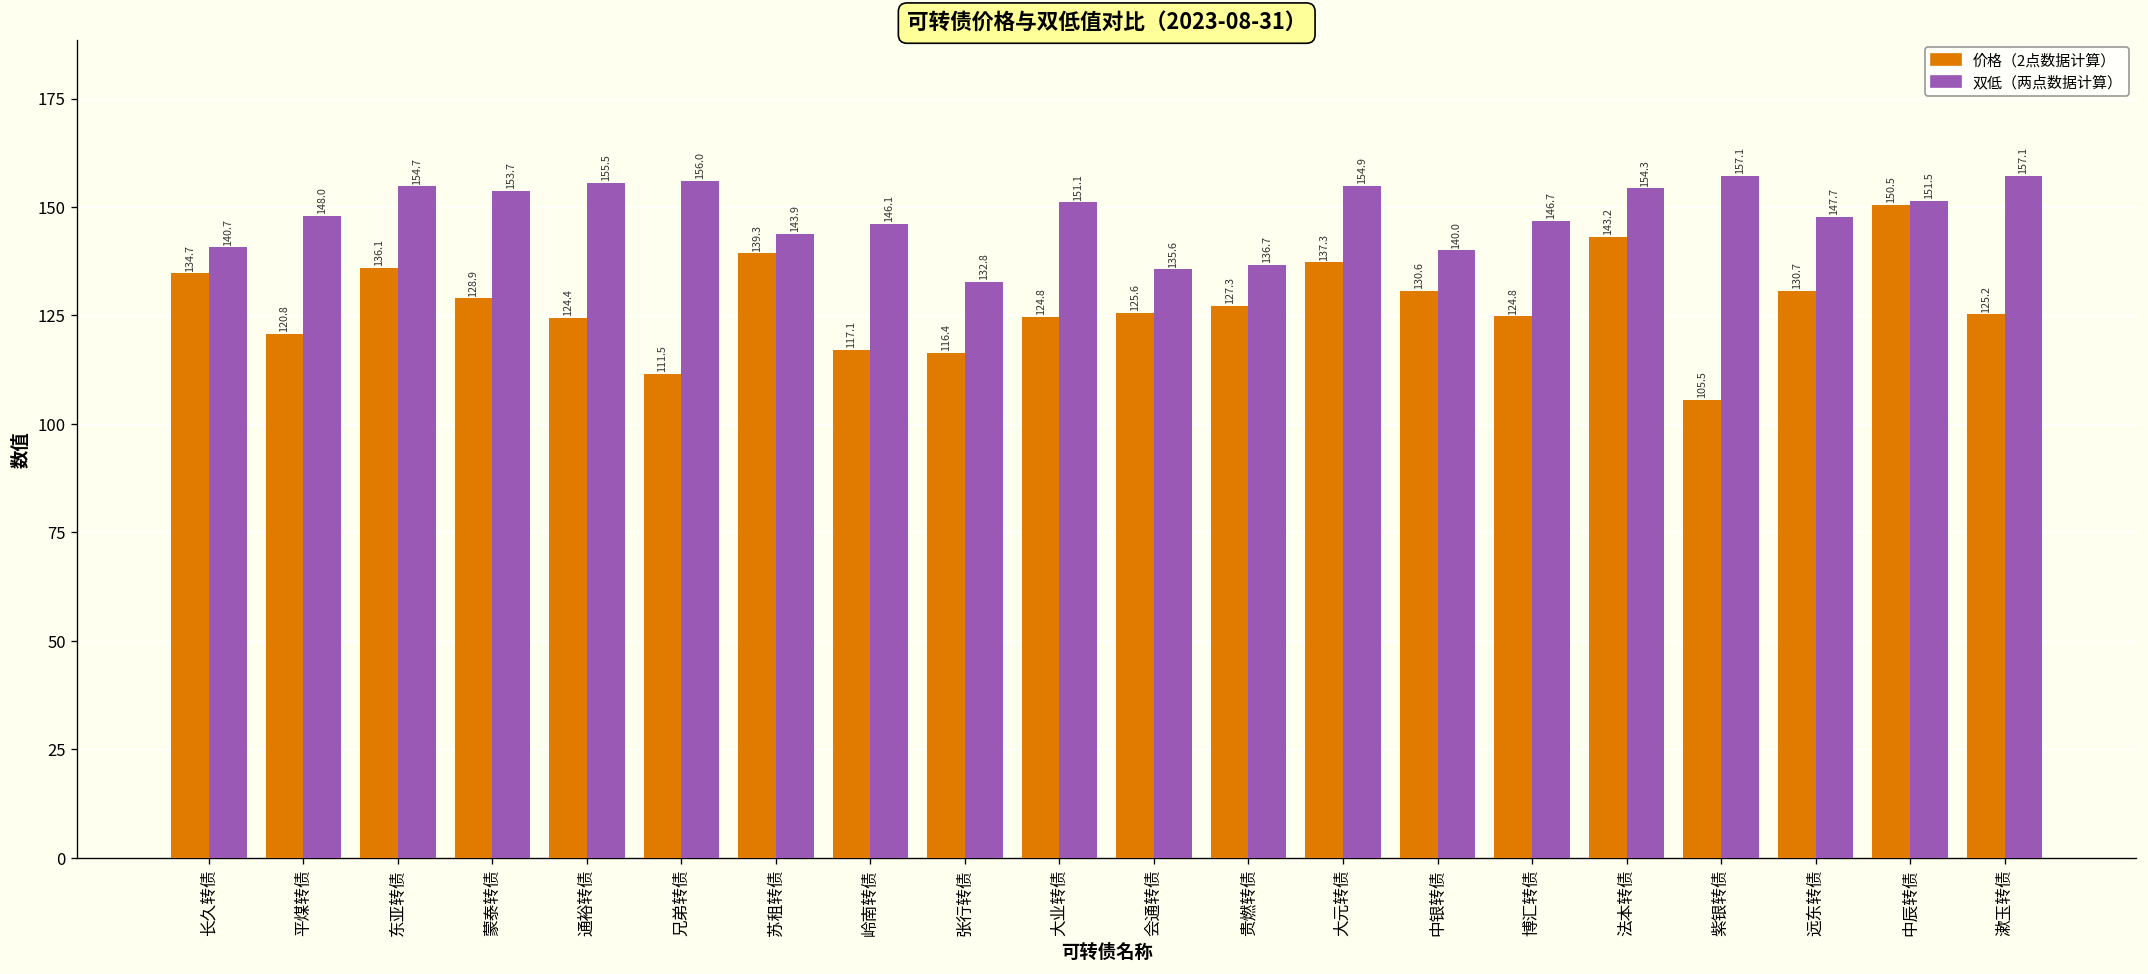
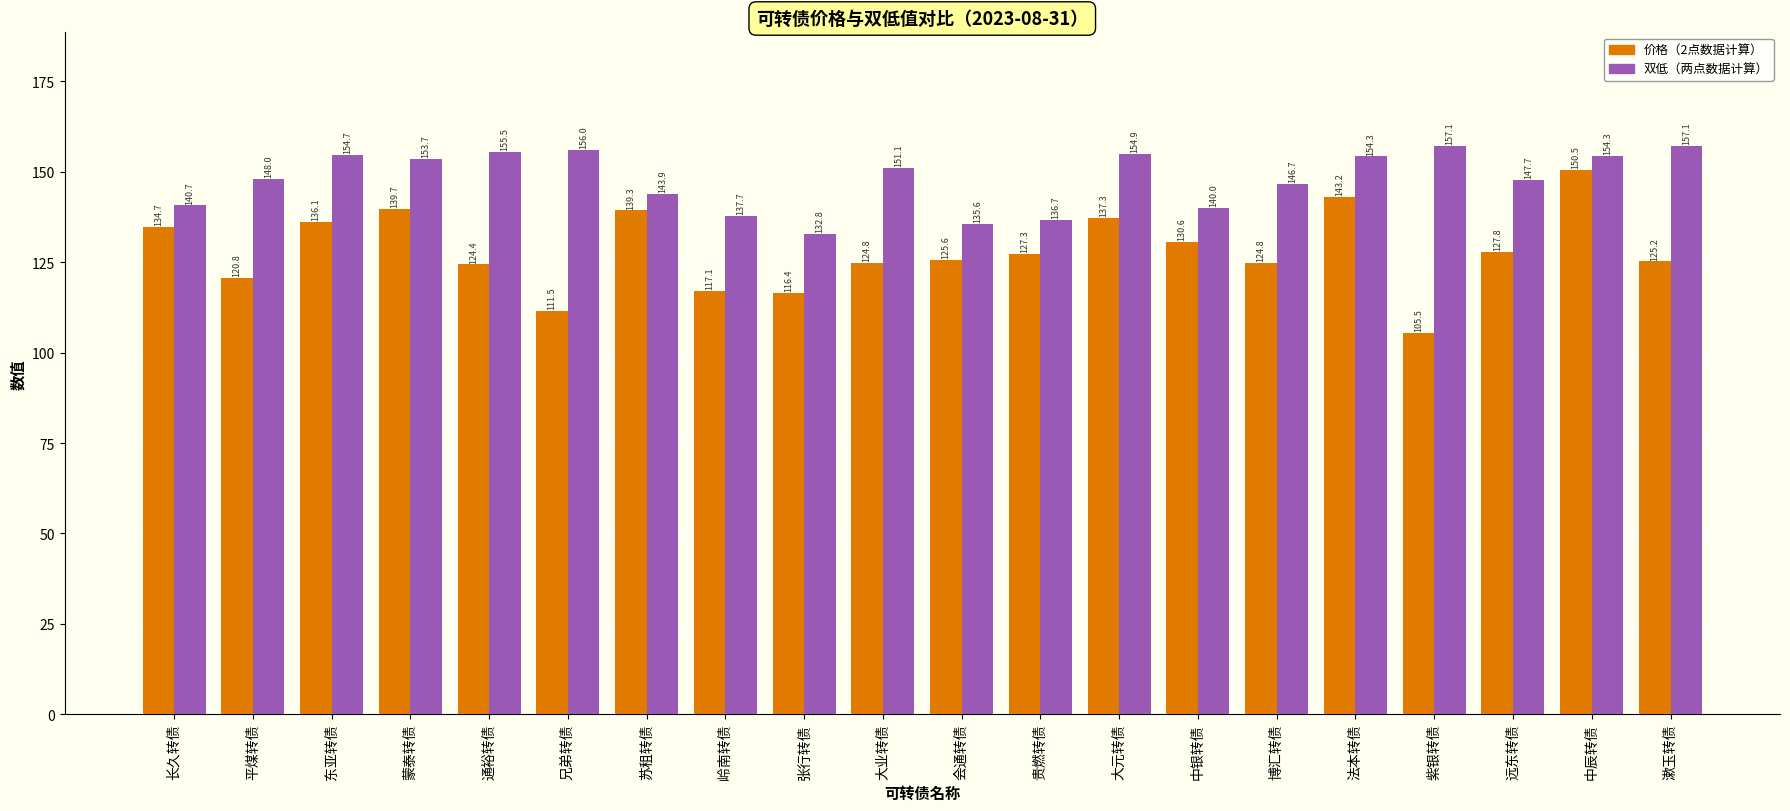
  {
    "价格（2点数据计算）": {
      "长久转债": 134.7,
      "平煤转债": 120.8,
      "东亚转债": 136.1,
-     "蒙泰转债": 128.9,
+     "蒙泰转债": 139.7,
      "通裕转债": 124.4,
      "兄弟转债": 111.5,
      "苏租转债": 139.3,
      "岭南转债": 117.1,
      "张行转债": 116.4,
      "大业转债": 124.8,
      "会通转债": 125.6,
      "贵燃转债": 127.3,
      "大元转债": 137.3,
      "中银转债": 130.6,
      "博汇转债": 124.8,
      "法本转债": 143.2,
      "紫银转债": 105.5,
-     "远东转债": 130.7,
+     "远东转债": 127.8,
      "中辰转债": 150.5,
      "漱玉转债": 125.2
    },
    "双低（两点数据计算）": {
      "长久转债": 140.7,
      "平煤转债": 148.0,
      "东亚转债": 154.7,
      "蒙泰转债": 153.7,
      "通裕转债": 155.5,
      "兄弟转债": 156.0,
      "苏租转债": 143.9,
-     "岭南转债": 146.1,
+     "岭南转债": 137.7,
      "张行转债": 132.8,
      "大业转债": 151.1,
      "会通转债": 135.6,
      "贵燃转债": 136.7,
      "大元转债": 154.9,
      "中银转债": 140.0,
      "博汇转债": 146.7,
      "法本转债": 154.3,
      "紫银转债": 157.1,
      "远东转债": 147.7,
-     "中辰转债": 151.5,
+     "中辰转债": 154.3,
      "漱玉转债": 157.1
    }
  }
